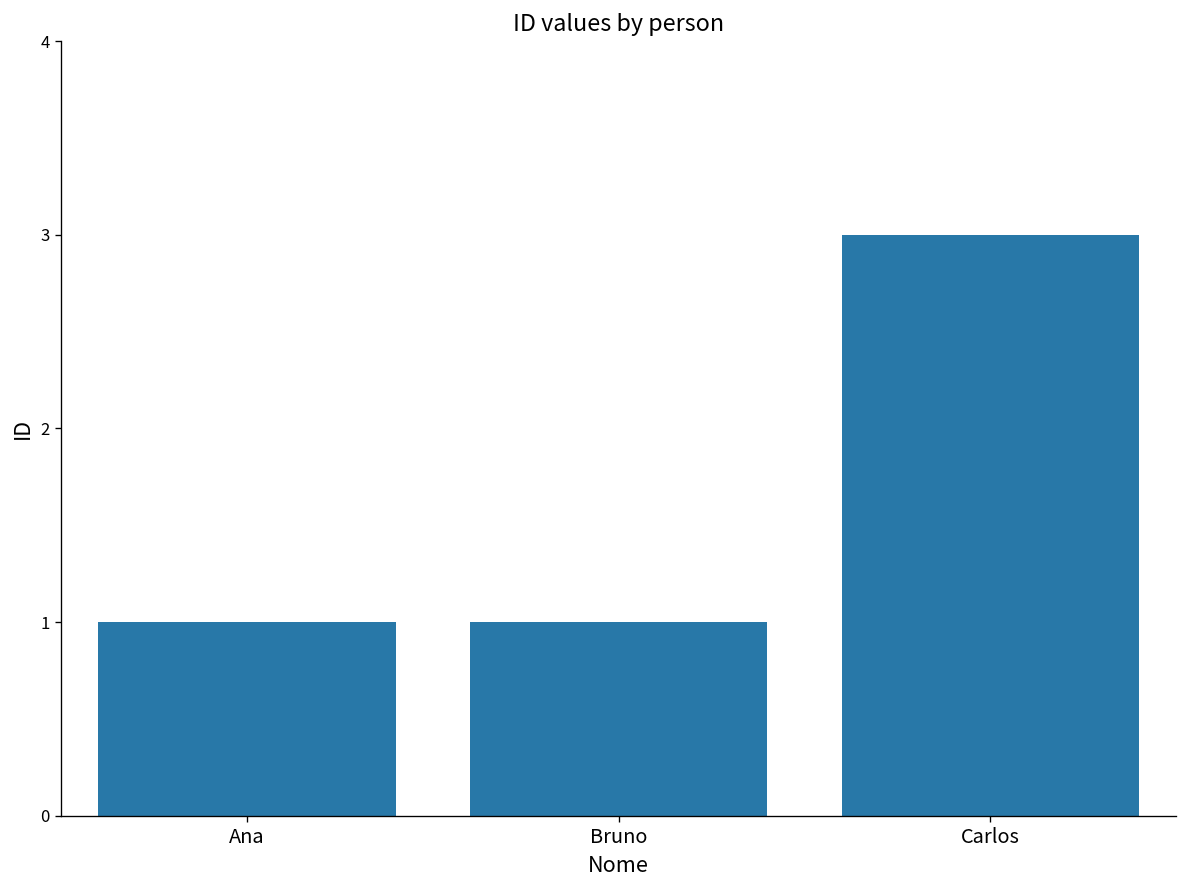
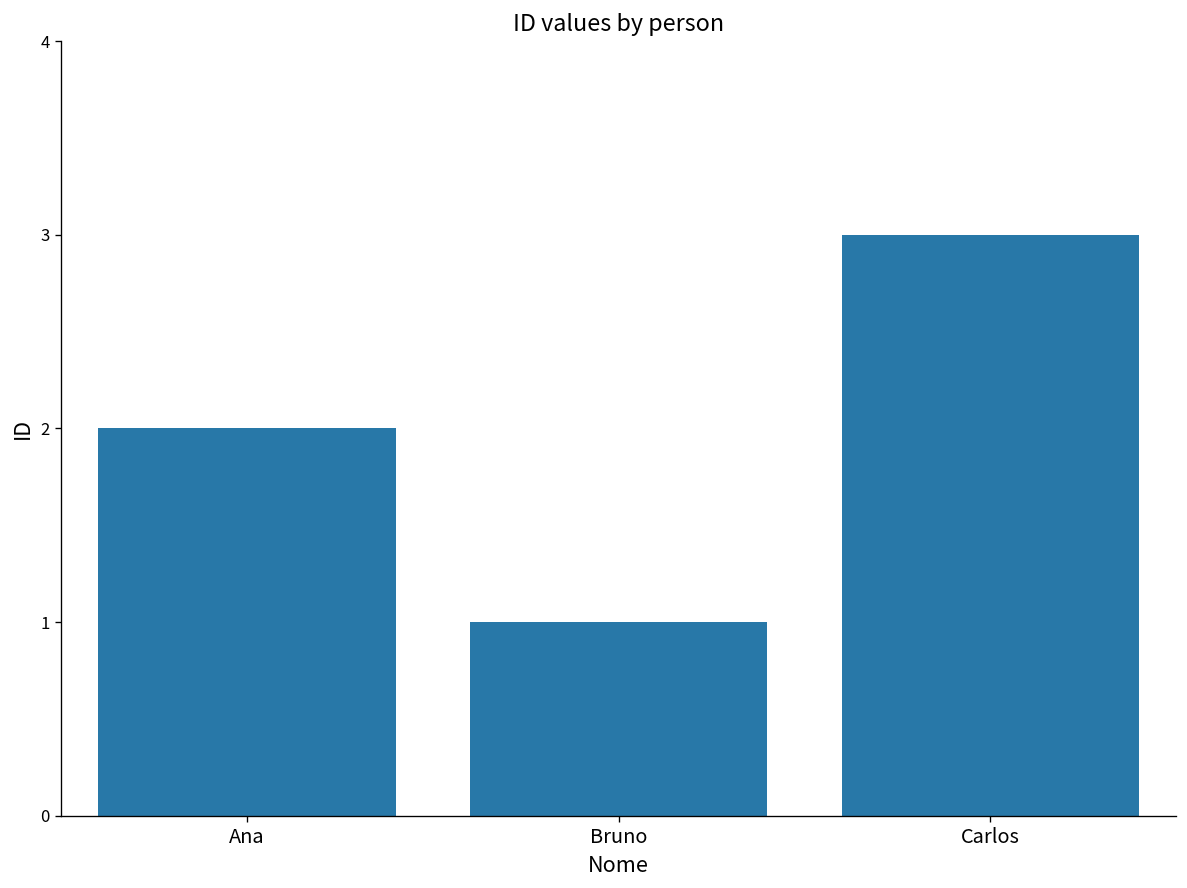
  {
-   "Ana": 1,
+   "Ana": 2,
    "Bruno": 1,
    "Carlos": 3
  }
